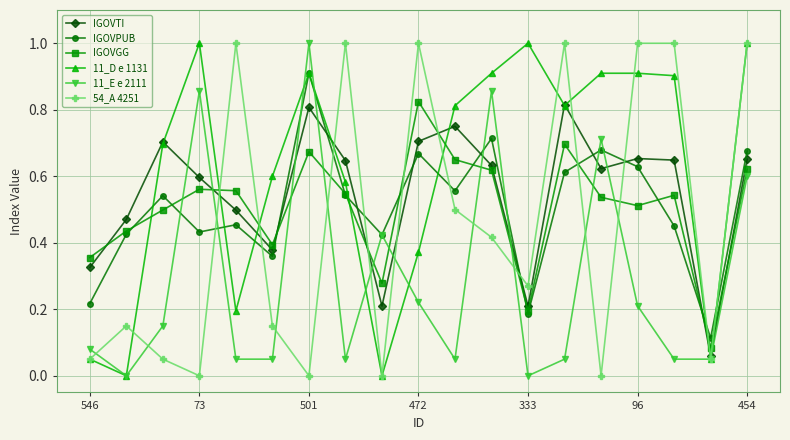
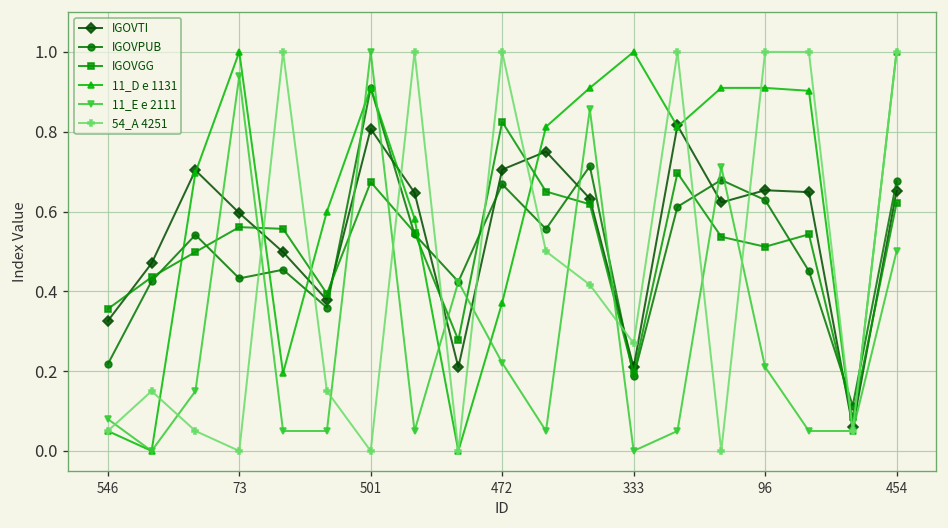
  {
    "11_E e 2111": {
      "546": 0.08,
-     "73": 0.86,
+     "73": 0.94,
      "501": 1.00,
      "472": 0.22,
      "333": 0.00,
      "96": 0.21,
-     "454": 0.6
+     "454": 0.5
    },
    "54_A 4251": {
      "73": 0.00,
      "501": 0.00,
      "472": 1.00,
      "333": 0.27,
      "96": 1.00
    }
  }
